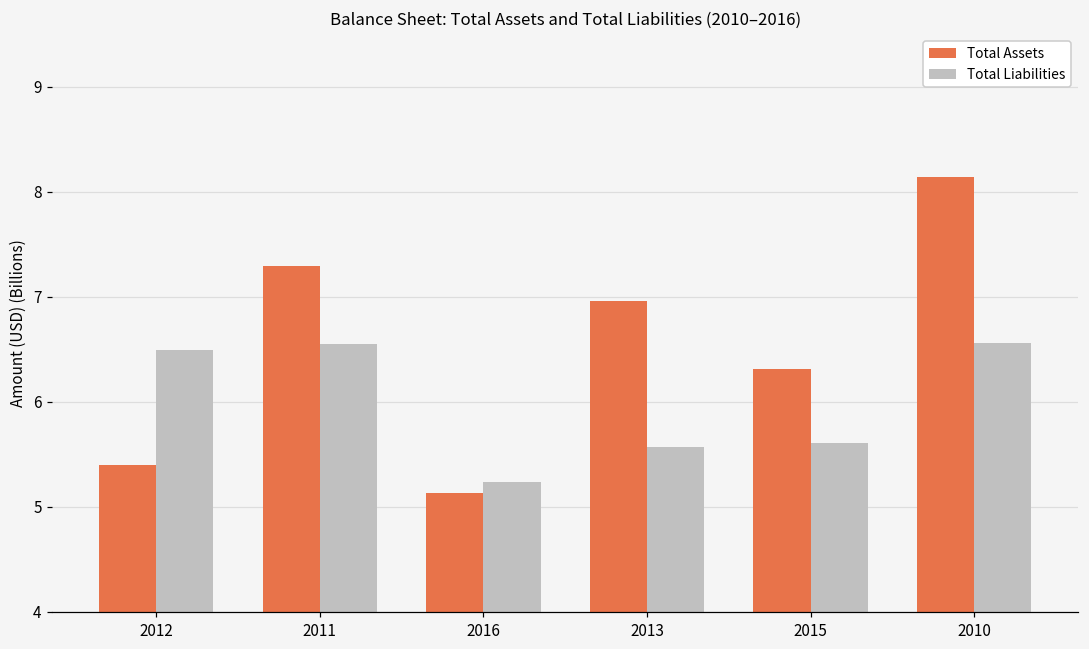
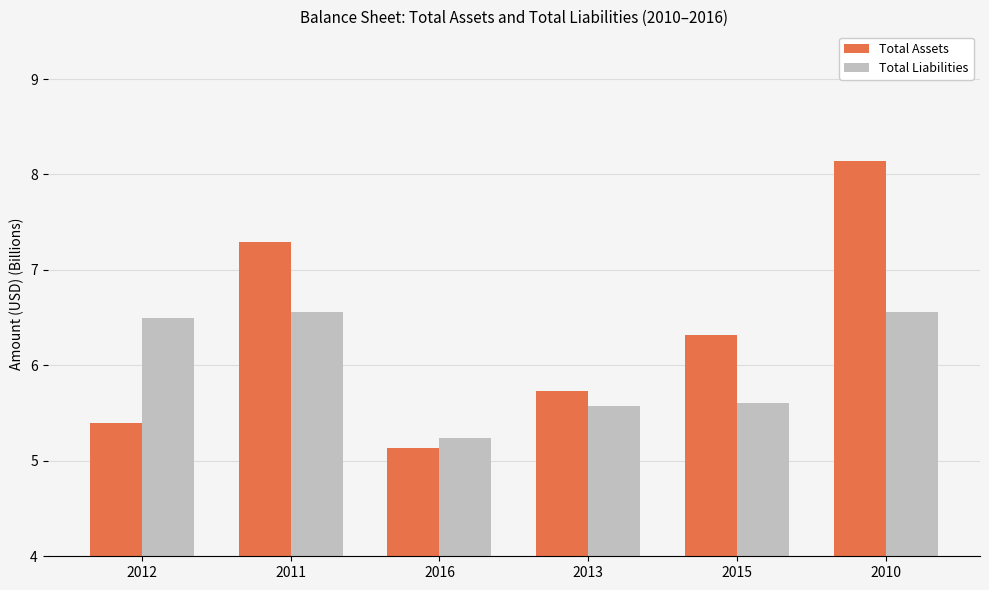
  {
    "Total Assets": {
      "2012": 5.4,
      "2011": 7.3,
      "2016": 5.1,
-     "2013": 7.0,
+     "2013": 5.7,
      "2015": 6.3,
      "2010": 8.1
    },
    "Total Liabilities": {
      "2012": 6.5,
      "2011": 6.6,
      "2016": 5.2,
      "2013": 5.6,
      "2015": 5.6,
      "2010": 6.6
    }
  }
